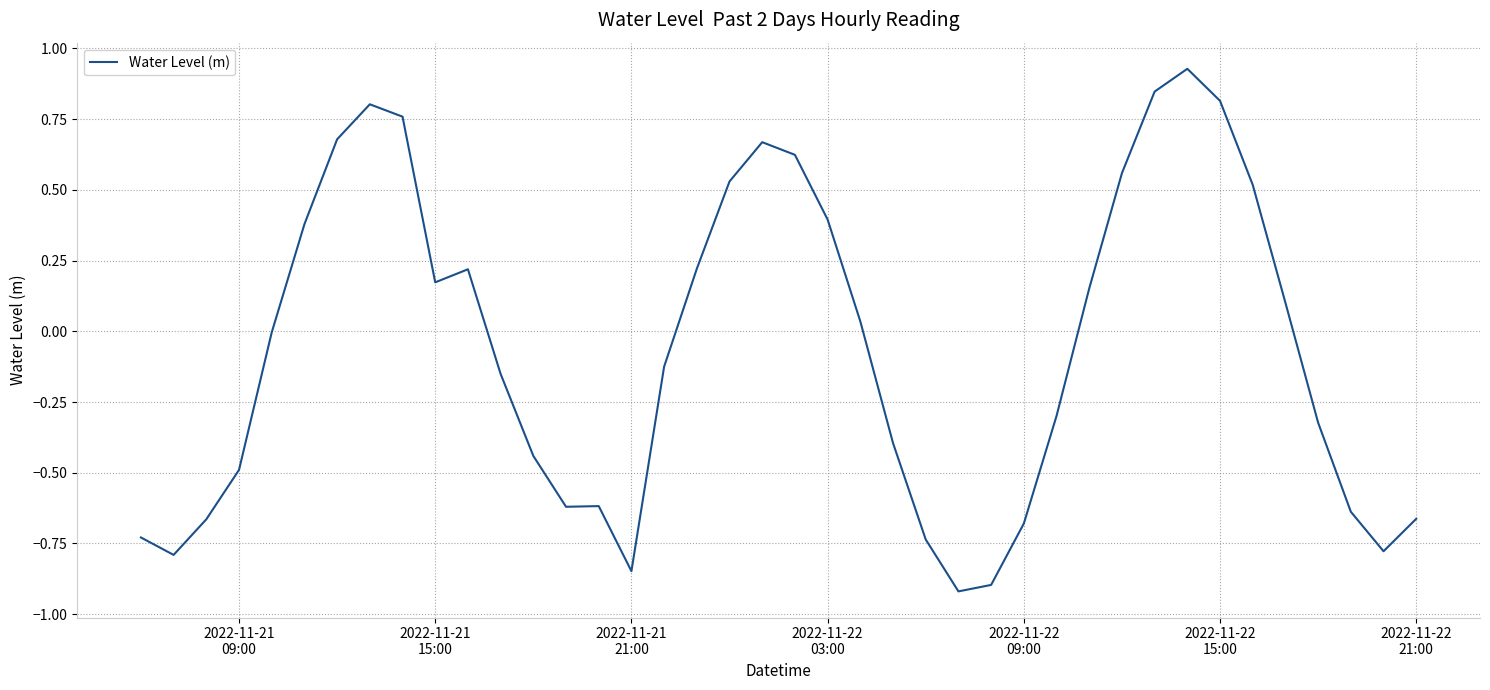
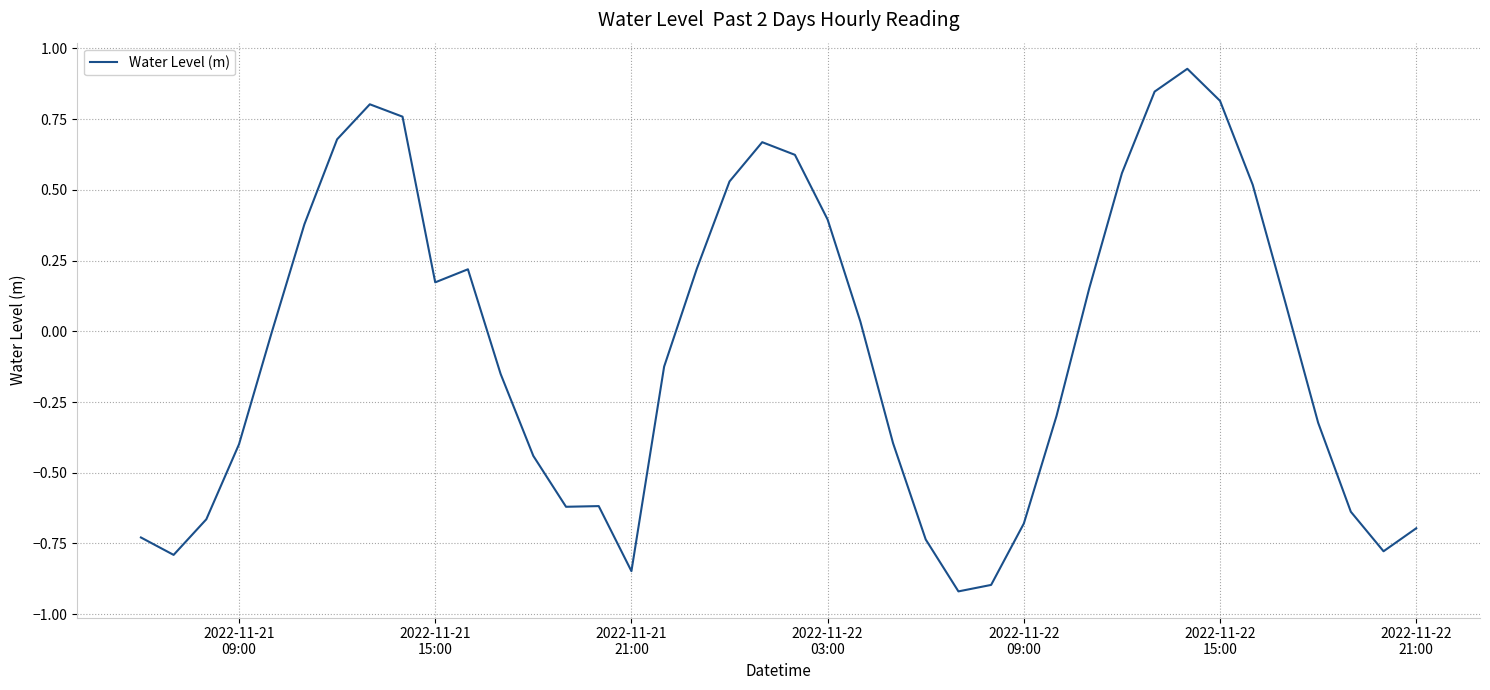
  {
-   "2022-11-21 09:00": -0.49,
+   "2022-11-21 09:00": -0.40,
    "2022-11-21 15:00": 0.17,
    "2022-11-21 21:00": -0.85,
    "2022-11-22 03:00": 0.40,
    "2022-11-22 09:00": -0.68,
    "2022-11-22 15:00": 0.81,
-   "2022-11-22 21:00": -0.66
+   "2022-11-22 21:00": -0.70
  }
